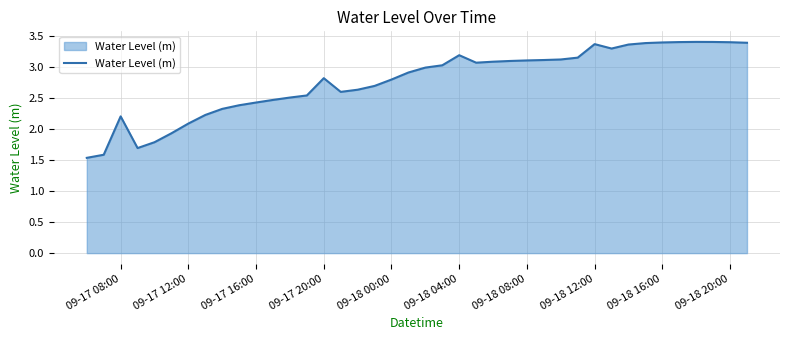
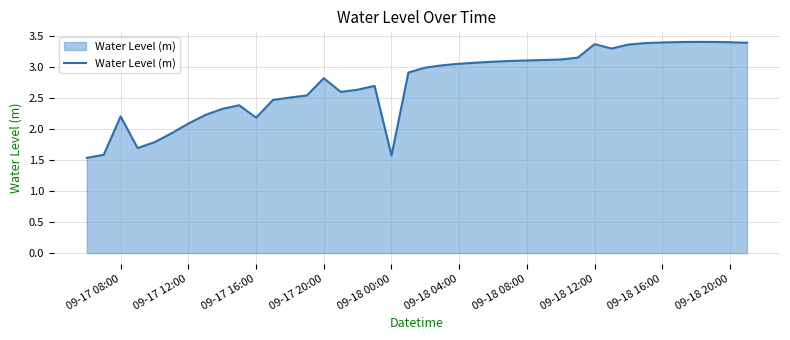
  {
    "09-17 08:00": 2.2,
    "09-17 12:00": 2.1,
-   "09-17 16:00": 2.4,
+   "09-17 16:00": 2.2,
    "09-17 20:00": 2.8,
-   "09-18 00:00": 2.8,
-   "09-18 04:00": 3.2,
+   "09-18 00:00": 1.6,
+   "09-18 04:00": 3.1,
    "09-18 08:00": 3.1,
    "09-18 12:00": 3.4,
    "09-18 16:00": 3.4,
    "09-18 20:00": 3.4
  }
